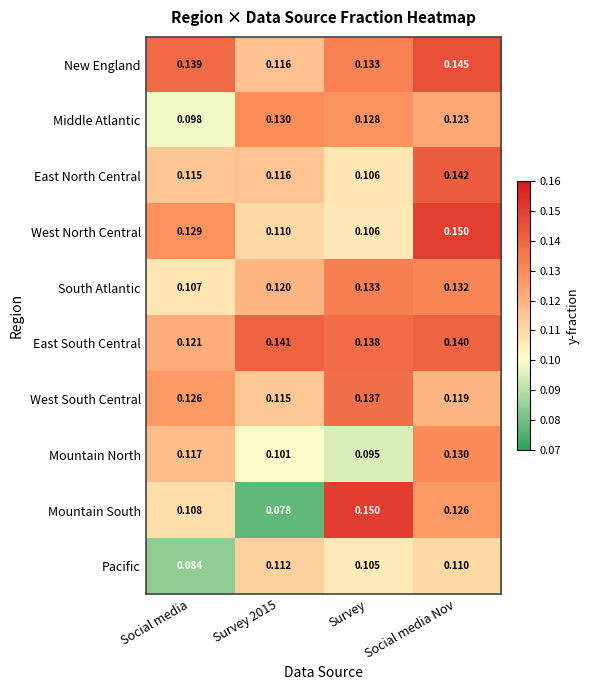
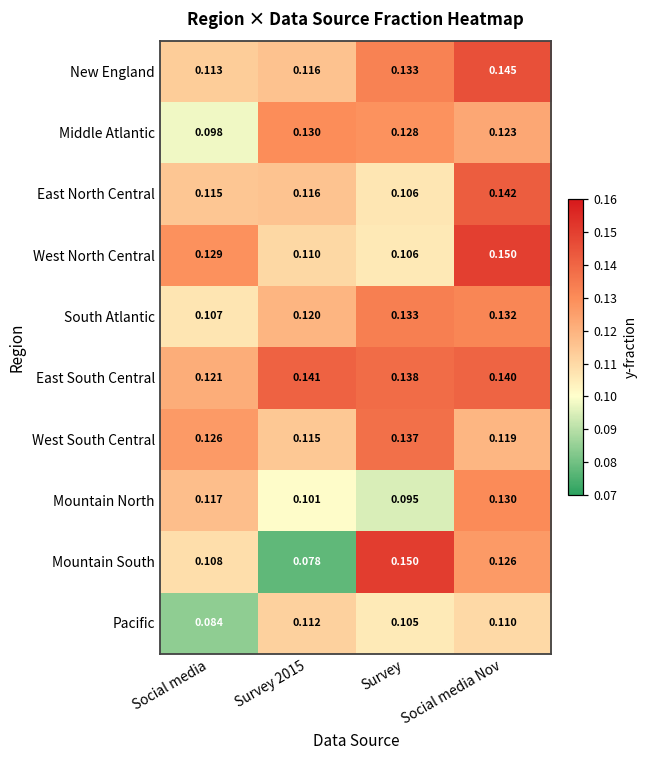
  {
    "New England": {
-     "Social media": 0.139,
+     "Social media": 0.113,
      "Survey 2015": 0.116,
      "Survey": 0.133,
      "Social media Nov": 0.145
    },
    "Middle Atlantic": {
      "Social media": 0.098,
      "Survey 2015": 0.130,
      "Survey": 0.128,
      "Social media Nov": 0.123
    },
    "East North Central": {
      "Social media": 0.115,
      "Survey 2015": 0.116,
      "Survey": 0.106,
      "Social media Nov": 0.142
    },
    "West North Central": {
      "Social media": 0.129,
      "Survey 2015": 0.110,
      "Survey": 0.106,
      "Social media Nov": 0.150
    },
    "South Atlantic": {
      "Social media": 0.107,
      "Survey 2015": 0.120,
      "Survey": 0.133,
      "Social media Nov": 0.132
    },
    "East South Central": {
      "Social media": 0.121,
      "Survey 2015": 0.141,
      "Survey": 0.138,
      "Social media Nov": 0.140
    },
    "West South Central": {
      "Social media": 0.126,
      "Survey 2015": 0.115,
      "Survey": 0.137,
      "Social media Nov": 0.119
    },
    "Mountain North": {
      "Social media": 0.117,
      "Survey 2015": 0.101,
      "Survey": 0.095,
      "Social media Nov": 0.130
    },
    "Mountain South": {
      "Social media": 0.108,
      "Survey 2015": 0.078,
      "Survey": 0.150,
      "Social media Nov": 0.126
    },
    "Pacific": {
      "Social media": 0.084,
      "Survey 2015": 0.112,
      "Survey": 0.105,
      "Social media Nov": 0.110
    }
  }
